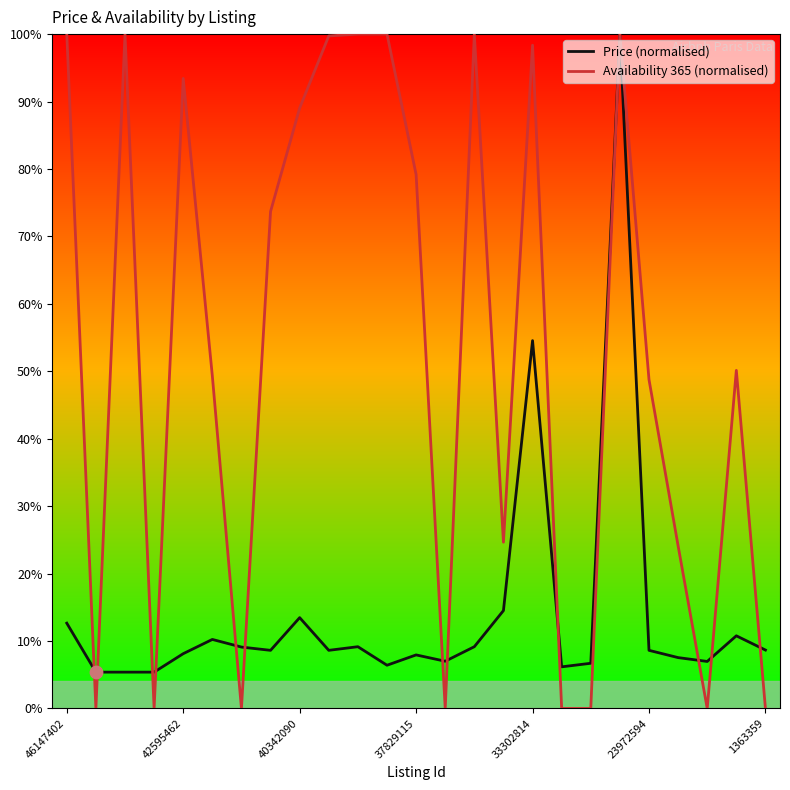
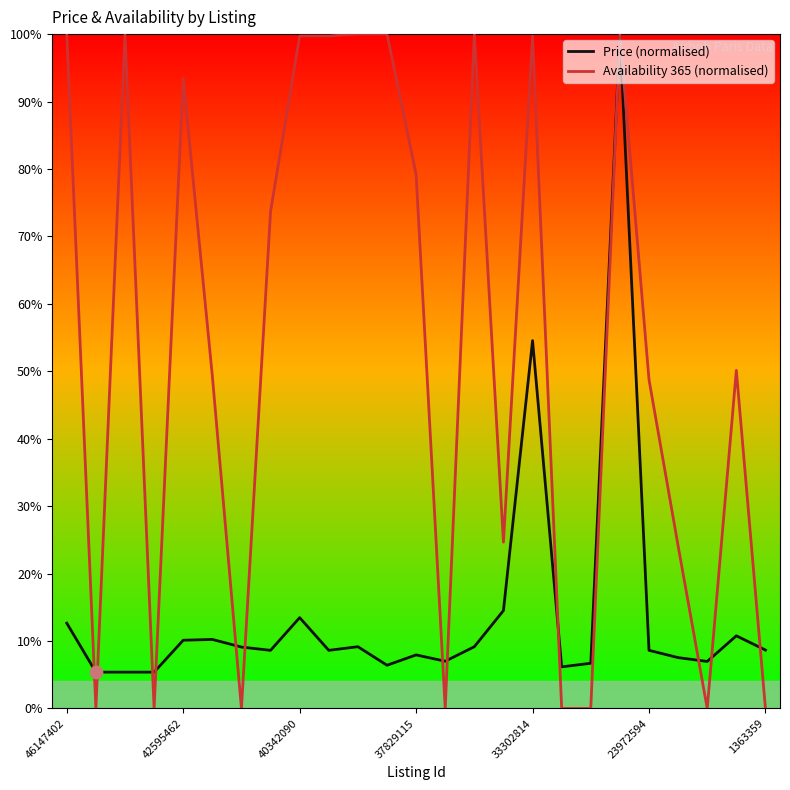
  {
    "Price (normalised)": {
      "46147402": "13%",
-     "42595462": "8%",
+     "42595462": "10%",
      "40342090": "13%",
      "37829115": "8%",
      "33302814": "55%",
      "23972594": "9%",
      "1363359": "9%"
    },
    "Availability 365 (normalised)": {
      "46147402": "100%",
      "42595462": "93%",
-     "40342090": "89%",
+     "40342090": "100%",
      "37829115": "79%",
-     "33302814": "98%",
+     "33302814": "100%",
      "23972594": "49%"
    }
  }
